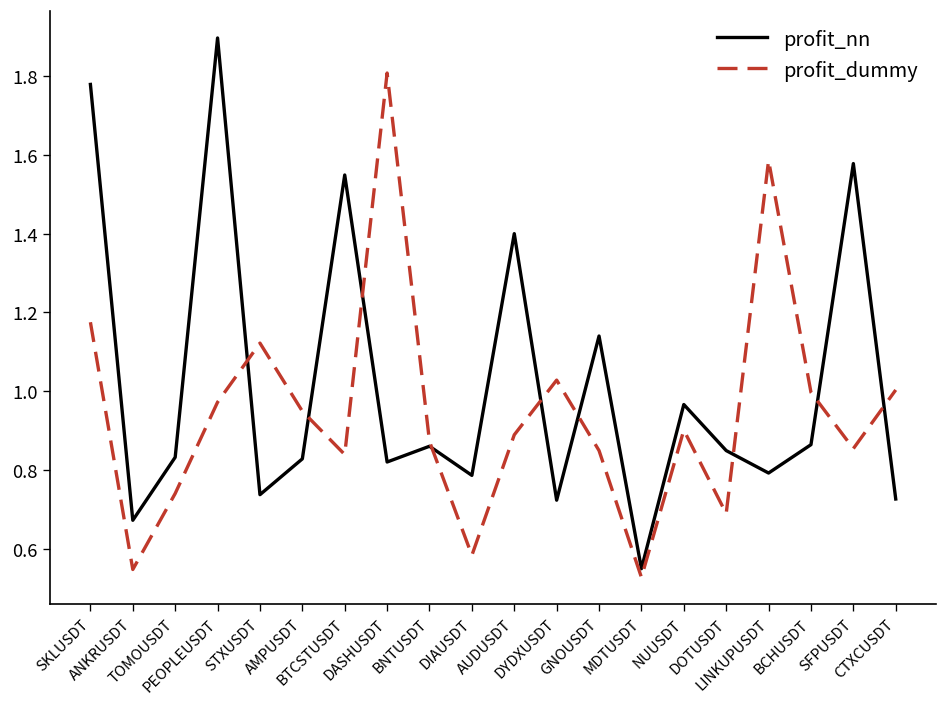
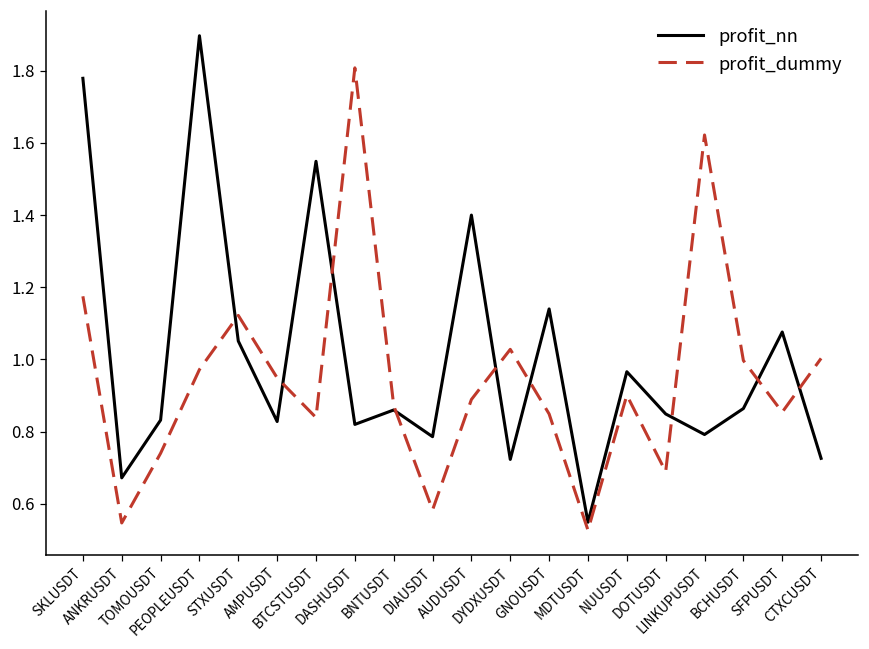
  {
    "profit_nn": {
      "SKLUSDT": 1.78,
      "ANKRUSDT": 0.67,
      "TOMOUSDT": 0.83,
      "PEOPLEUSDT": 1.90,
-     "STXUSDT": 0.74,
+     "STXUSDT": 1.05,
      "AMPUSDT": 0.83,
      "BTCSTUSDT": 1.55,
      "DASHUSDT": 0.82,
      "BNTUSDT": 0.86,
      "DIAUSDT": 0.79,
      "AUDUSDT": 1.40,
      "DYDXUSDT": 0.72,
      "GNOUSDT": 1.14,
      "MDTUSDT": 0.55,
      "NUUSDT": 0.97,
      "DOTUSDT": 0.85,
      "LINKUPUSDT": 0.79,
      "BCHUSDT": 0.86,
-     "SFPUSDT": 1.58,
+     "SFPUSDT": 1.08,
      "CTXCUSDT": 0.73
    },
    "profit_dummy": {
      "SKLUSDT": 1.18,
      "ANKRUSDT": 0.55,
      "TOMOUSDT": 0.74,
      "PEOPLEUSDT": 0.97,
      "STXUSDT": 1.12,
      "AMPUSDT": 0.95,
      "BTCSTUSDT": 0.84,
      "DASHUSDT": 1.81,
      "BNTUSDT": 0.87,
      "DIAUSDT": 0.58,
      "AUDUSDT": 0.89,
      "DYDXUSDT": 1.03,
      "GNOUSDT": 0.85,
      "MDTUSDT": 0.53,
      "NUUSDT": 0.90,
      "DOTUSDT": 0.69,
-     "LINKUPUSDT": 1.59,
+     "LINKUPUSDT": 1.62,
      "BCHUSDT": 1.00,
      "SFPUSDT": 0.85,
      "CTXCUSDT": 1.00
    }
  }
